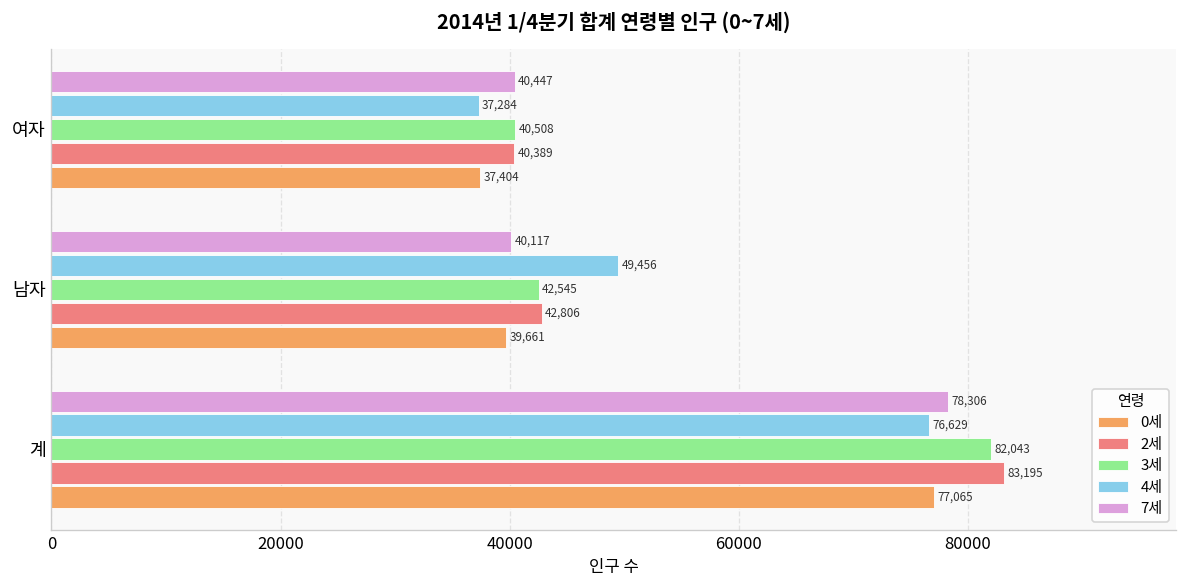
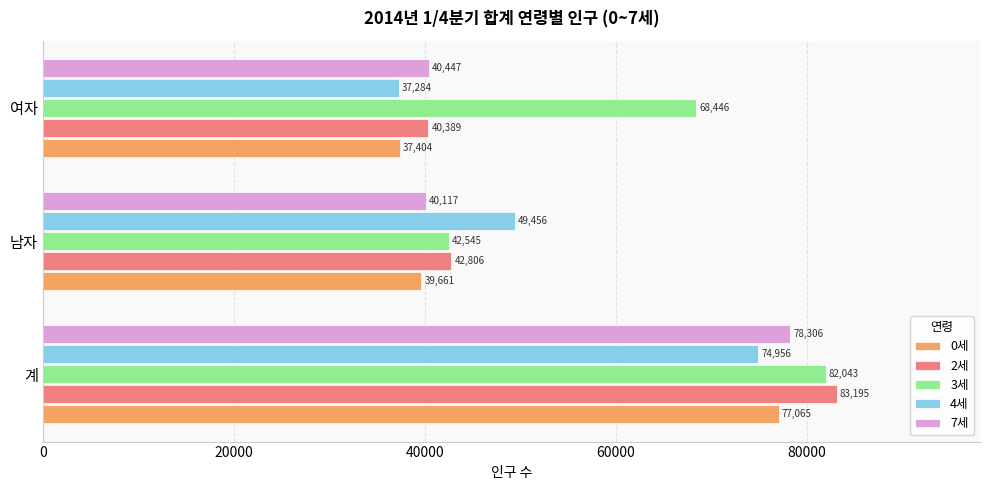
  {
    "3세": {
-     "여자": "40,508",
+     "여자": "68,446",
      "남자": "42,545",
      "계": "82,043"
    },
    "4세": {
      "여자": "37,284",
      "남자": "49,456",
-     "계": "76,629"
+     "계": "74,956"
    },
    "7세": {
      "여자": "40,447",
      "남자": "40,117",
      "계": "78,306"
    }
  }
